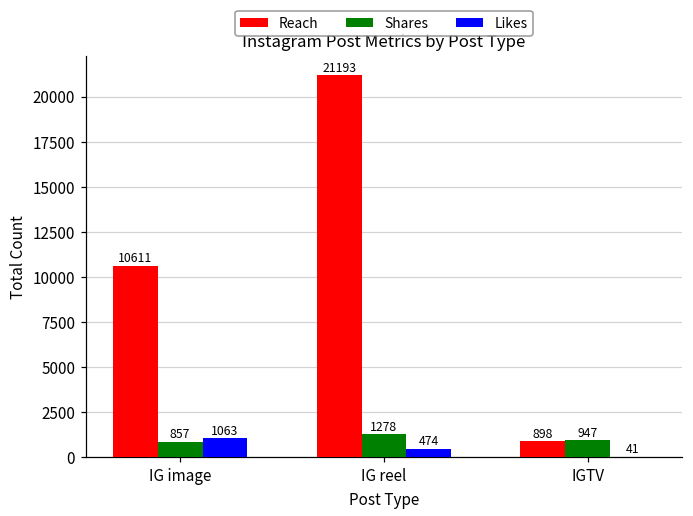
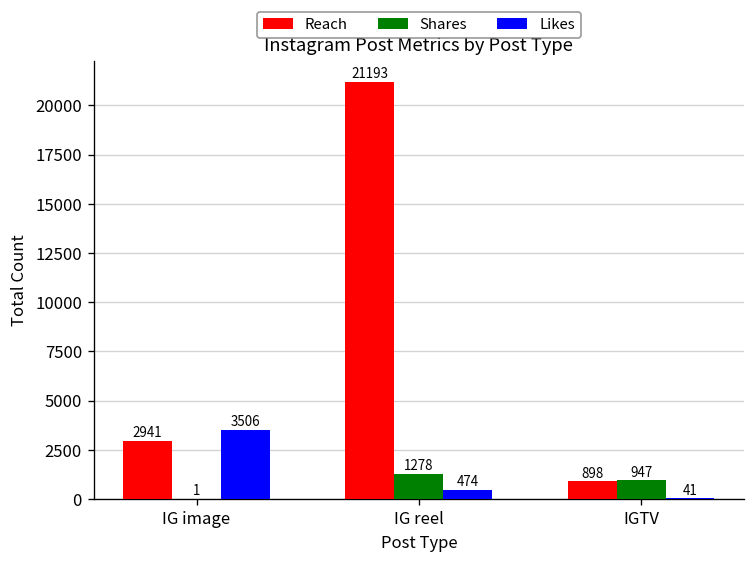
  {
    "Reach": {
-     "IG image": 10611,
+     "IG image": 2941,
      "IG reel": 21193,
      "IGTV": 898
    },
    "Shares": {
-     "IG image": 857,
+     "IG image": 1,
      "IG reel": 1278,
      "IGTV": 947
    },
    "Likes": {
-     "IG image": 1063,
+     "IG image": 3506,
      "IG reel": 474,
      "IGTV": 41
    }
  }
